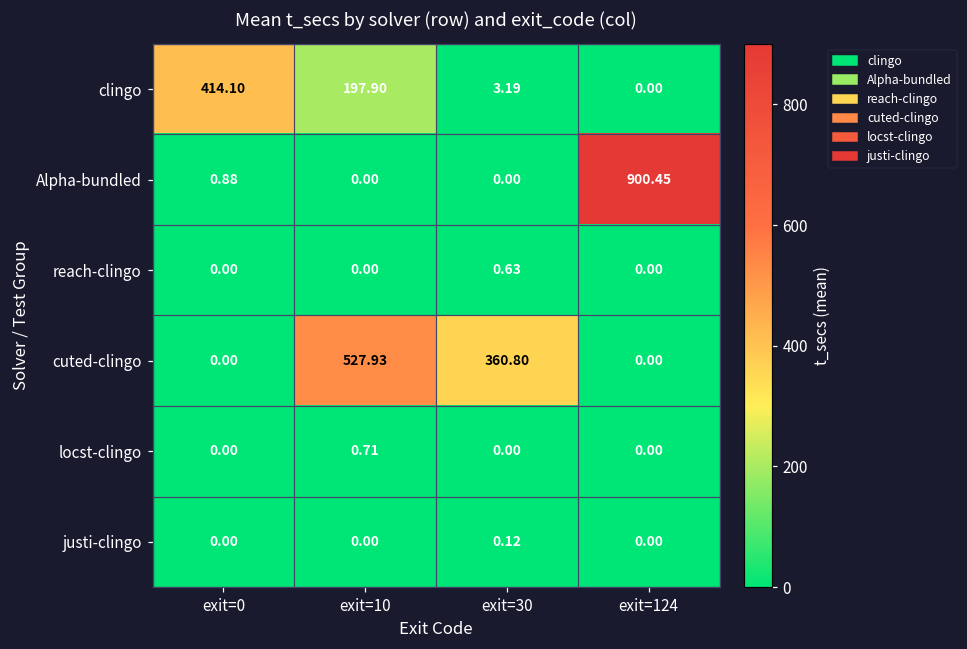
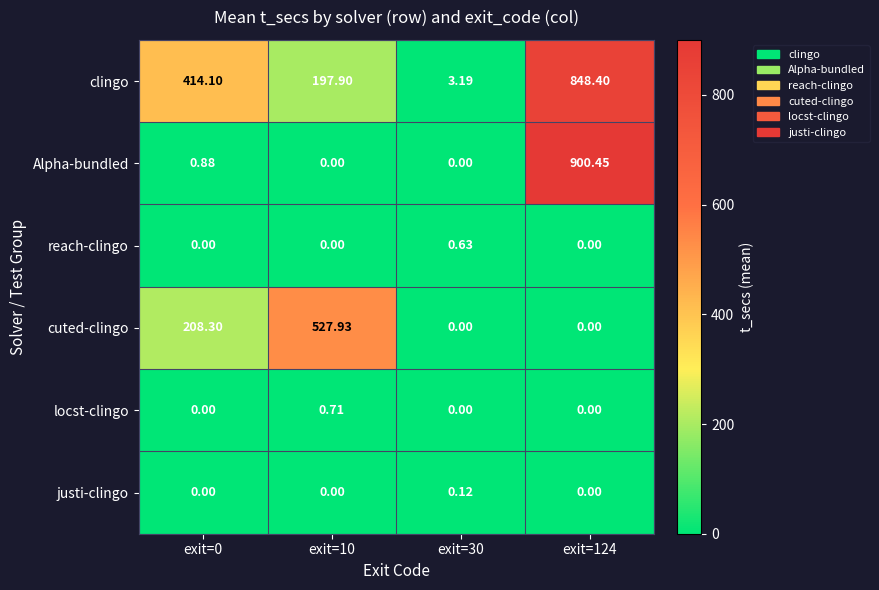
  {
    "clingo": {
      "exit=0": 414.10,
      "exit=10": 197.90,
      "exit=30": 3.19,
-     "exit=124": 0.00
+     "exit=124": 848.40
    },
    "Alpha-bundled": {
      "exit=0": 0.88,
      "exit=10": 0.00,
      "exit=30": 0.00,
      "exit=124": 900.45
    },
    "reach-clingo": {
      "exit=0": 0.00,
      "exit=10": 0.00,
      "exit=30": 0.63,
      "exit=124": 0.00
    },
    "cuted-clingo": {
-     "exit=0": 0.00,
+     "exit=0": 208.30,
      "exit=10": 527.93,
-     "exit=30": 360.80,
+     "exit=30": 0.00,
      "exit=124": 0.00
    },
    "locst-clingo": {
      "exit=0": 0.00,
      "exit=10": 0.71,
      "exit=30": 0.00,
      "exit=124": 0.00
    },
    "justi-clingo": {
      "exit=0": 0.00,
      "exit=10": 0.00,
      "exit=30": 0.12,
      "exit=124": 0.00
    }
  }
